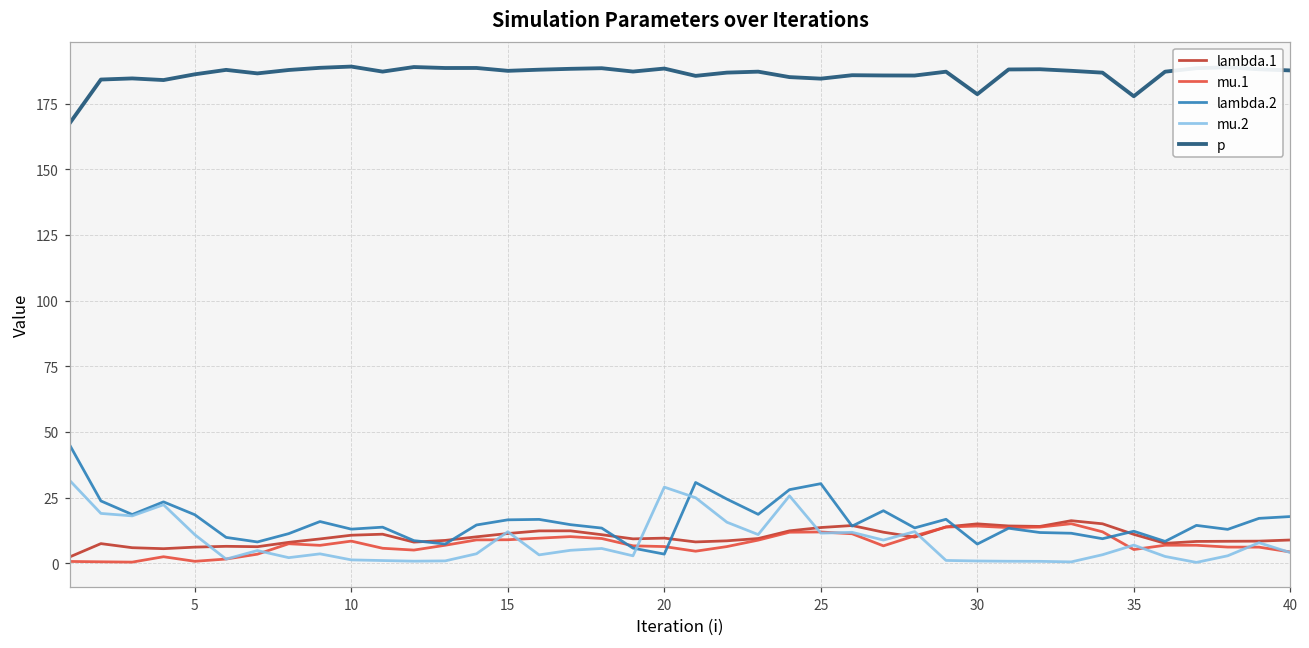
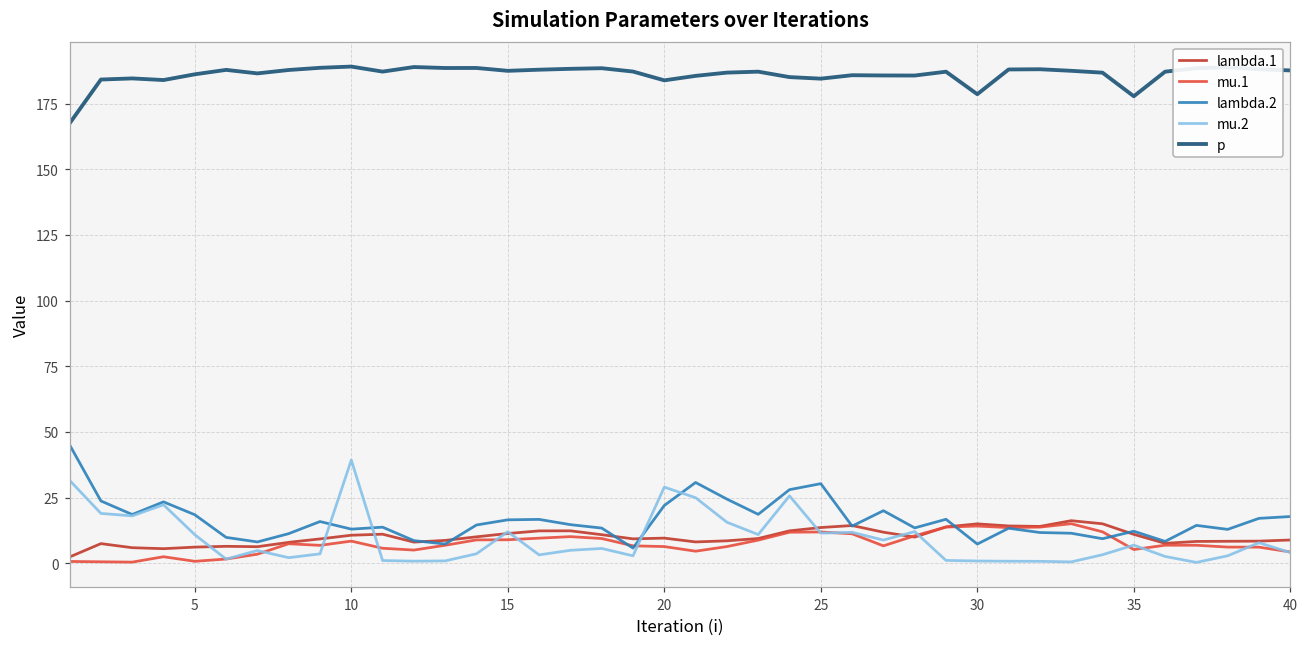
  {
    "lambda.2": {
      "5": 18,
      "10": 13,
      "15": 17,
-     "20": 3,
+     "20": 22,
      "25": 30,
      "30": 7,
      "35": 12,
      "40": 18
    },
    "mu.2": {
      "5": 11,
-     "10": 1,
+     "10": 39,
      "20": 29,
      "30": 1,
      "35": 7
    },
    "p": {
      "5": 186,
      "10": 189,
      "15": 187,
-     "20": 188,
+     "20": 184,
      "25": 184,
      "30": 179,
      "35": 178,
      "40": 188
    }
  }
